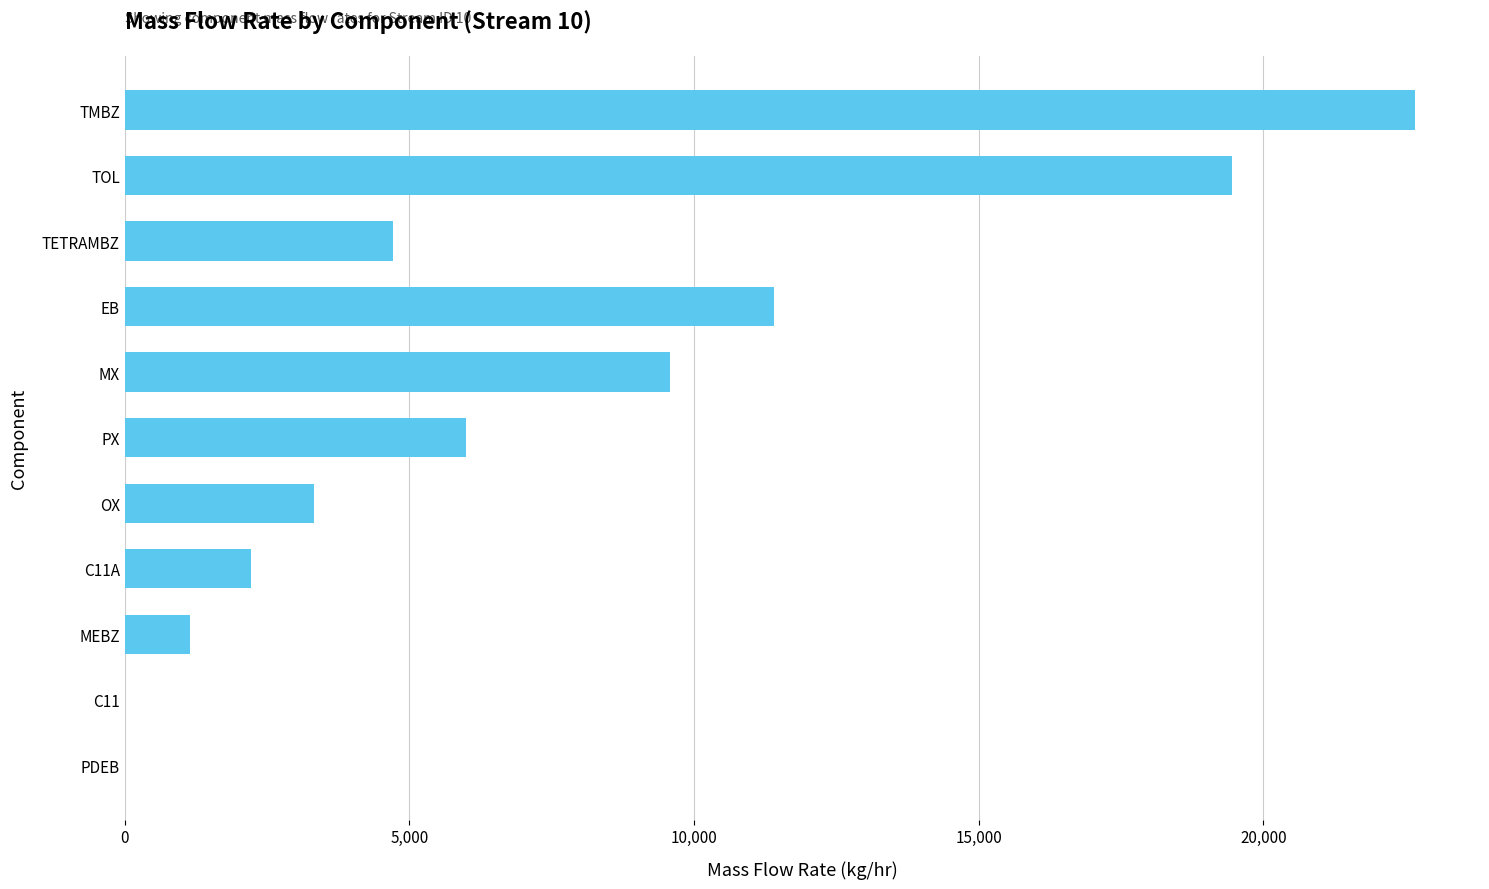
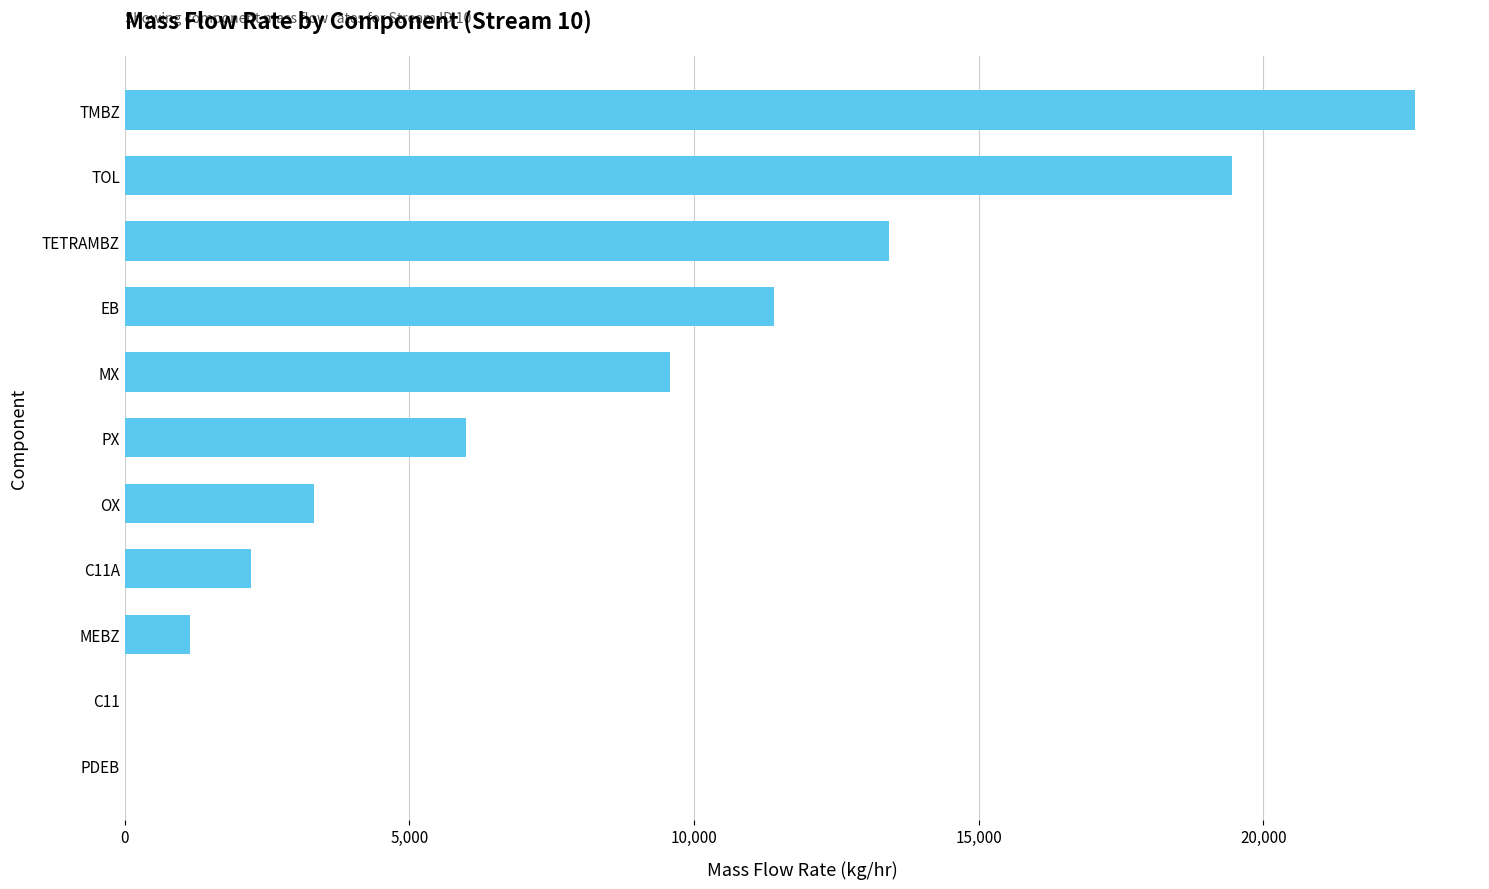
  {
    "TMBZ": "22,700",
    "TOL": "19,400",
-   "TETRAMBZ": "4,700",
+   "TETRAMBZ": "13,400",
    "EB": "11,400",
    "MX": "9,600",
    "PX": "6,000",
    "OX": "3,300",
    "C11A": "2,200",
    "MEBZ": "1,100",
    "C11": "0",
    "PDEB": "0"
  }
